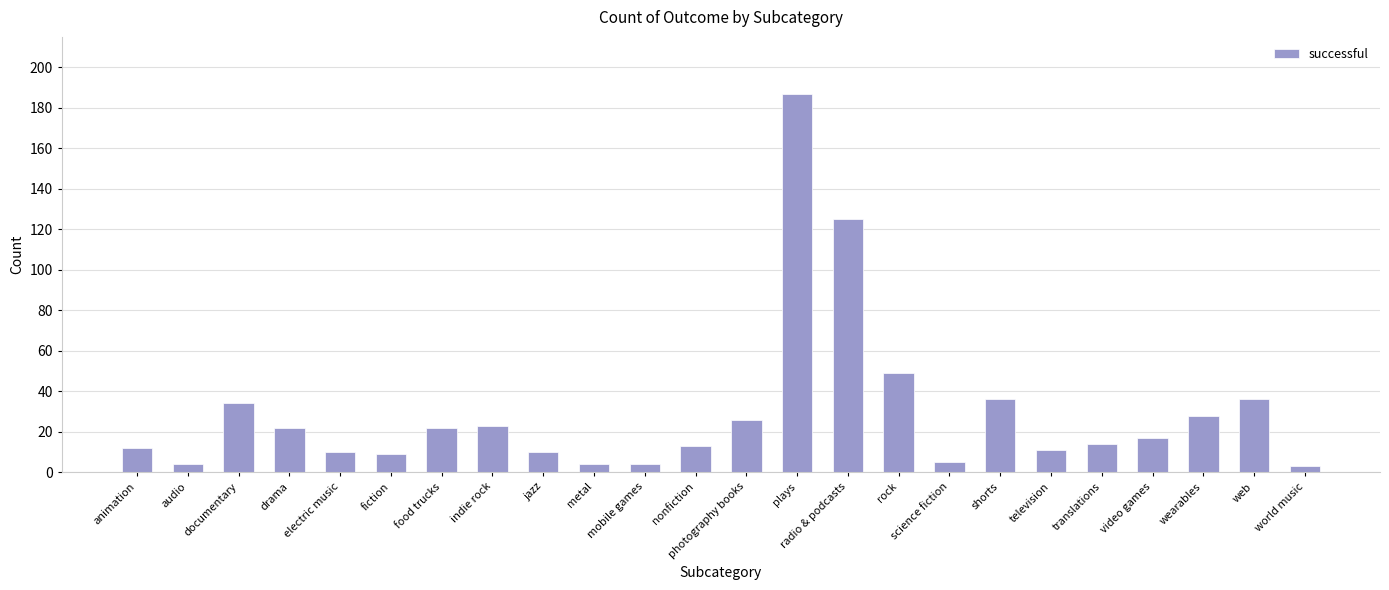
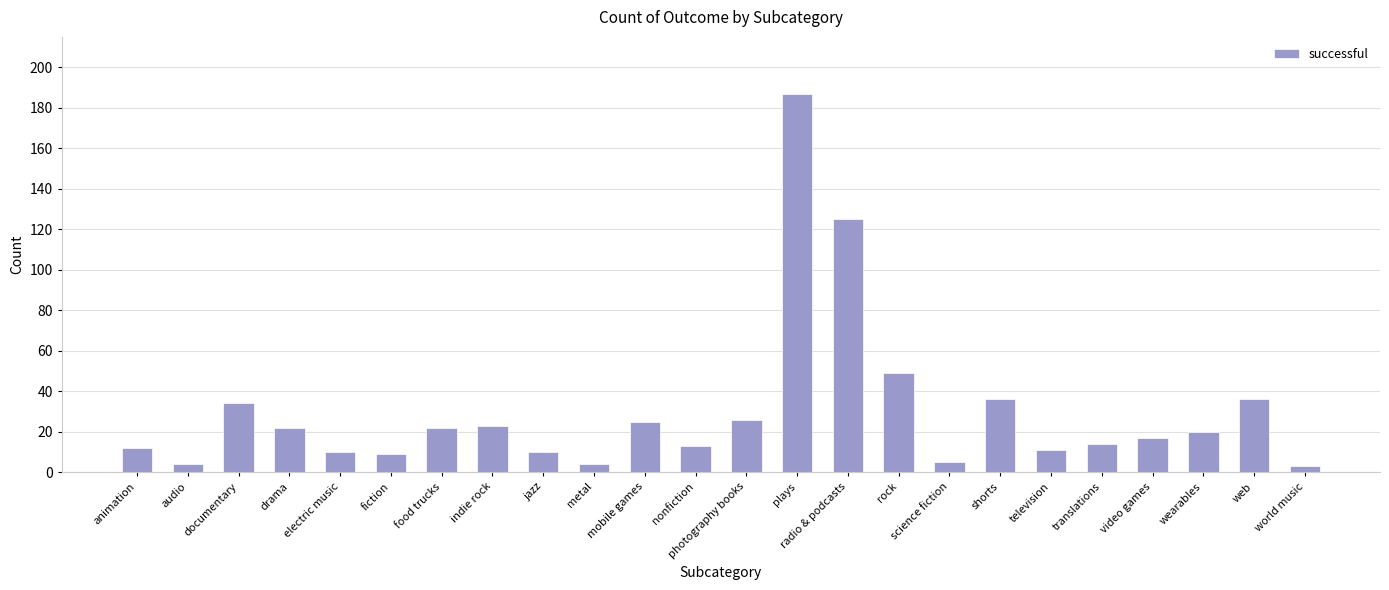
  {
    "animation": 12,
    "audio": 4,
    "documentary": 34,
    "drama": 22,
    "electric music": 10,
    "fiction": 9,
    "food trucks": 22,
    "indie rock": 23,
    "jazz": 10,
    "metal": 4,
-   "mobile games": 4,
+   "mobile games": 25,
    "nonfiction": 13,
    "photography books": 26,
    "plays": 187,
    "radio & podcasts": 125,
    "rock": 49,
    "science fiction": 5,
    "shorts": 36,
    "television": 11,
    "translations": 14,
    "video games": 17,
-   "wearables": 28,
+   "wearables": 20,
    "web": 36,
    "world music": 3
  }
